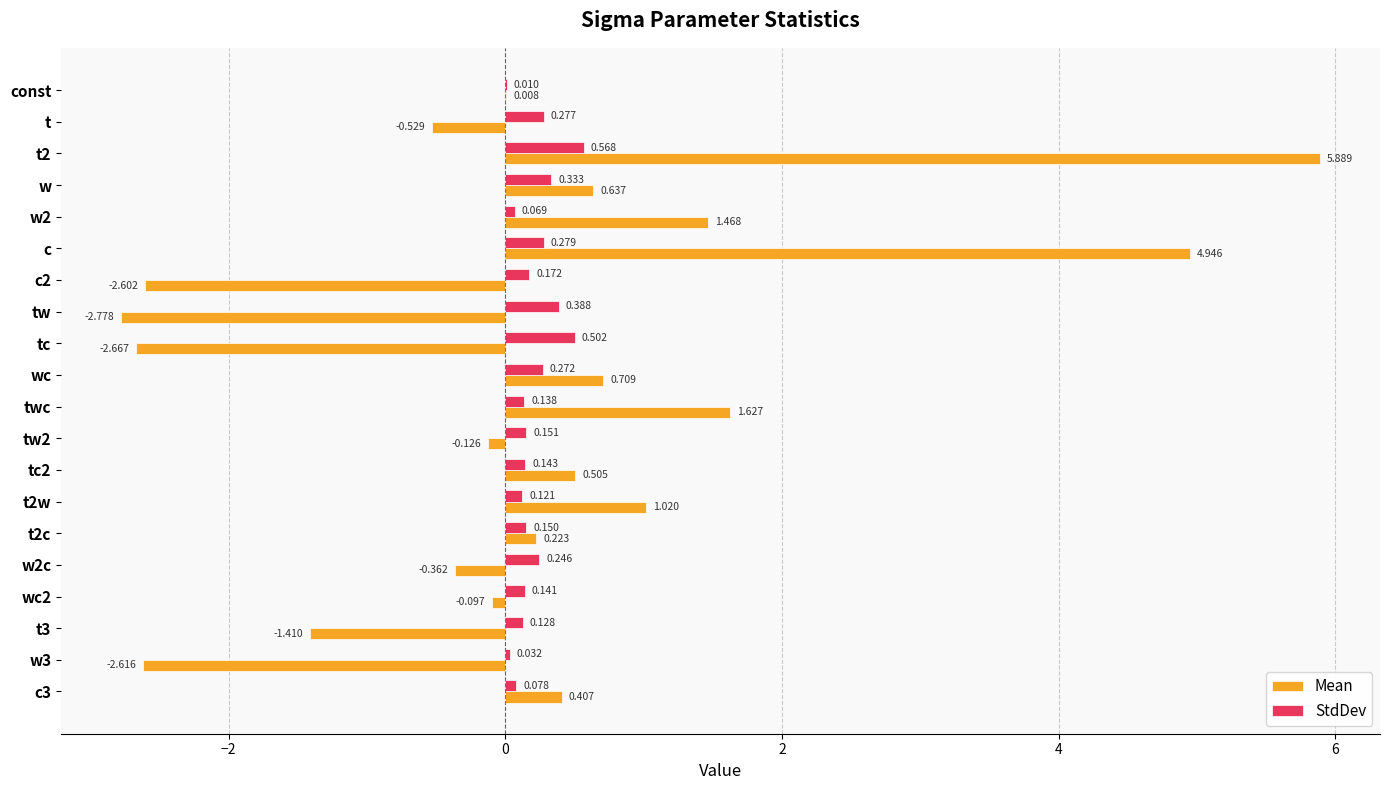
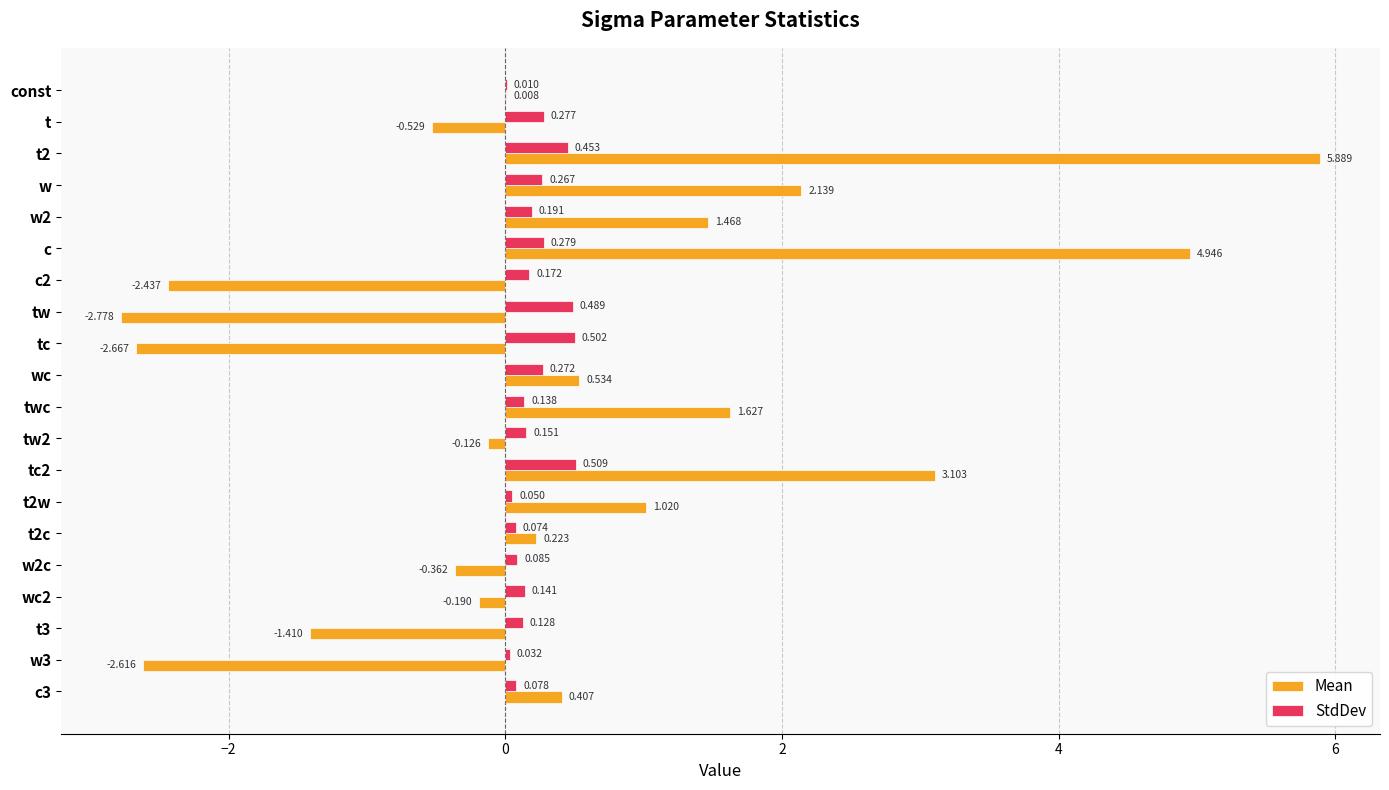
  {
    "Mean": {
      "const": 0.008,
      "t": -0.529,
      "t2": 5.889,
-     "w": 0.637,
+     "w": 2.139,
      "w2": 1.468,
      "c": 4.946,
-     "c2": -2.602,
+     "c2": -2.437,
      "tw": -2.778,
      "tc": -2.667,
-     "wc": 0.709,
+     "wc": 0.534,
      "twc": 1.627,
      "tw2": -0.126,
-     "tc2": 0.505,
+     "tc2": 3.103,
      "t2w": 1.020,
      "t2c": 0.223,
      "w2c": -0.362,
-     "wc2": -0.097,
+     "wc2": -0.190,
      "t3": -1.410,
      "w3": -2.616,
      "c3": 0.407
    },
    "StdDev": {
      "const": 0.010,
      "t": 0.277,
-     "t2": 0.568,
-     "w": 0.333,
-     "w2": 0.069,
+     "t2": 0.453,
+     "w": 0.267,
+     "w2": 0.191,
      "c": 0.279,
      "c2": 0.172,
-     "tw": 0.388,
+     "tw": 0.489,
      "tc": 0.502,
      "wc": 0.272,
      "twc": 0.138,
      "tw2": 0.151,
-     "tc2": 0.143,
-     "t2w": 0.121,
-     "t2c": 0.150,
-     "w2c": 0.246,
+     "tc2": 0.509,
+     "t2w": 0.050,
+     "t2c": 0.074,
+     "w2c": 0.085,
      "wc2": 0.141,
      "t3": 0.128,
      "w3": 0.032,
      "c3": 0.078
    }
  }
